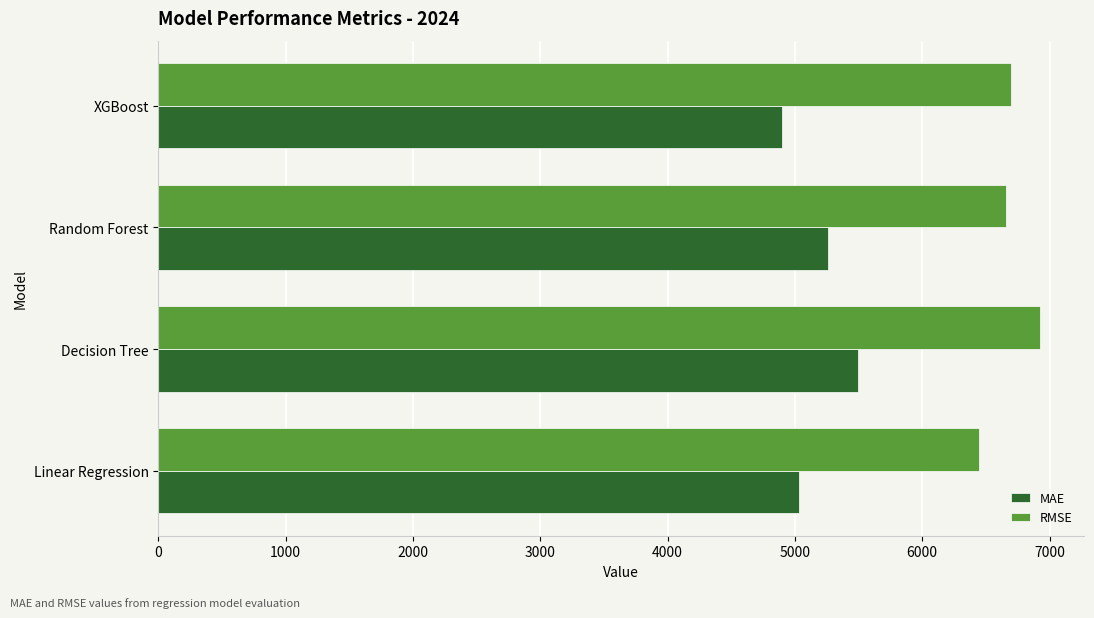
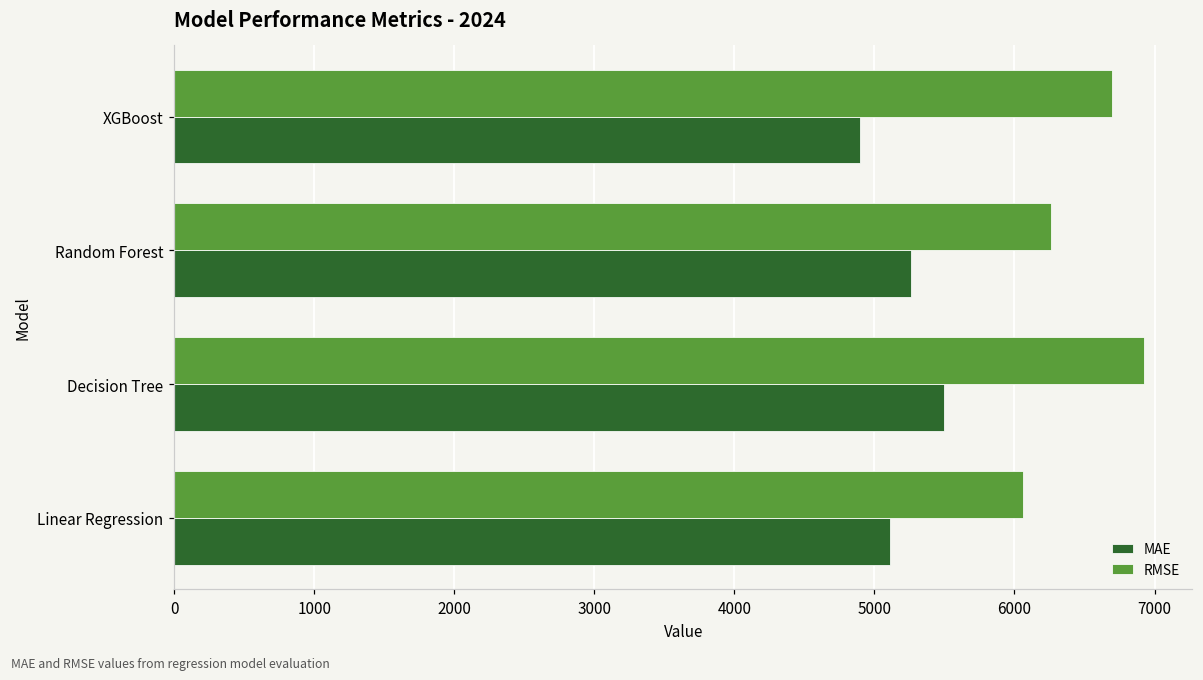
  {
    "MAE": {
      "XGBoost": 4900,
      "Random Forest": 5260,
      "Decision Tree": 5500,
-     "Linear Regression": 5040
+     "Linear Regression": 5110
    },
    "RMSE": {
      "XGBoost": 6690,
-     "Random Forest": 6650,
+     "Random Forest": 6260,
      "Decision Tree": 6920,
-     "Linear Regression": 6450
+     "Linear Regression": 6060
    }
  }
